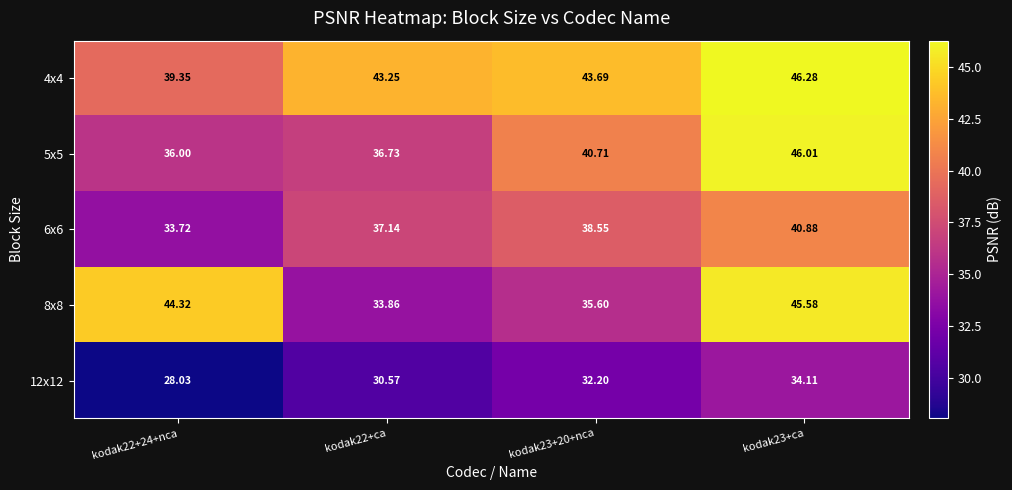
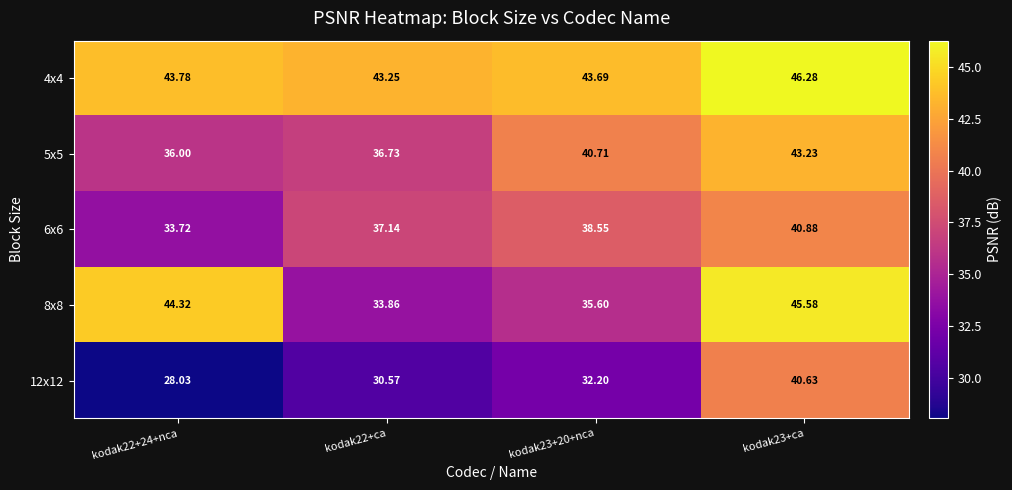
  {
    "4x4": {
-     "kodak22+24+nca": 39.35,
+     "kodak22+24+nca": 43.78,
      "kodak22+ca": 43.25,
      "kodak23+20+nca": 43.69,
      "kodak23+ca": 46.28
    },
    "5x5": {
      "kodak22+24+nca": 36.00,
      "kodak22+ca": 36.73,
      "kodak23+20+nca": 40.71,
-     "kodak23+ca": 46.01
+     "kodak23+ca": 43.23
    },
    "6x6": {
      "kodak22+24+nca": 33.72,
      "kodak22+ca": 37.14,
      "kodak23+20+nca": 38.55,
      "kodak23+ca": 40.88
    },
    "8x8": {
      "kodak22+24+nca": 44.32,
      "kodak22+ca": 33.86,
      "kodak23+20+nca": 35.60,
      "kodak23+ca": 45.58
    },
    "12x12": {
      "kodak22+24+nca": 28.03,
      "kodak22+ca": 30.57,
      "kodak23+20+nca": 32.20,
-     "kodak23+ca": 34.11
+     "kodak23+ca": 40.63
    }
  }
